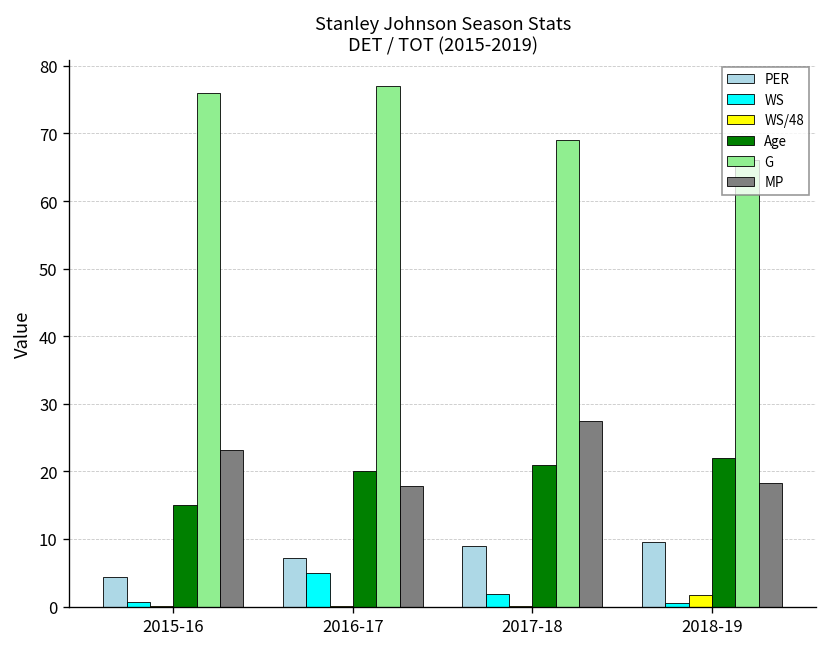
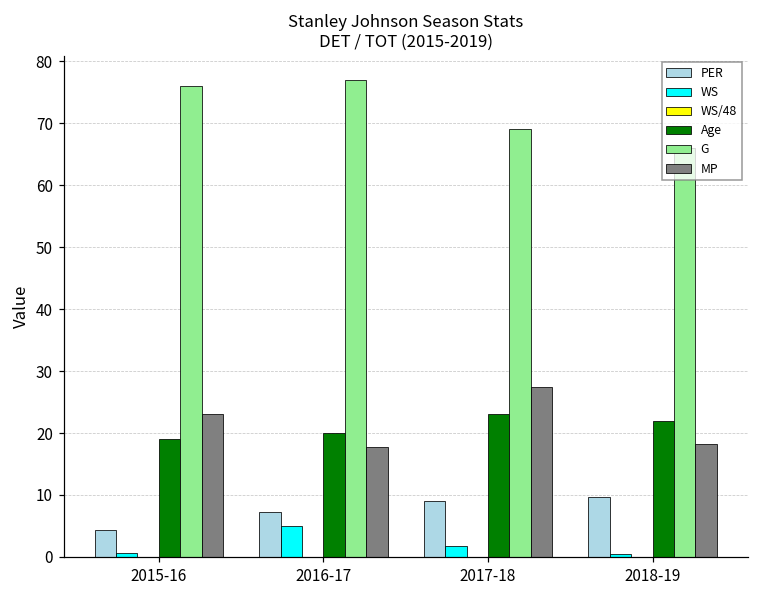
  {
    "PER": {
      "2015-16": 4,
      "2016-17": 7,
      "2017-18": 9,
      "2018-19": 10
    },
    "WS": {
      "2015-16": 1,
      "2016-17": 5,
      "2017-18": 2,
      "2018-19": 1
    },
    "WS/48": {
-     "2018-19": 2
+     "2018-19": 0
    },
    "Age": {
-     "2015-16": 15,
+     "2015-16": 19,
      "2016-17": 20,
-     "2017-18": 21,
+     "2017-18": 23,
      "2018-19": 22
    },
    "G": {
      "2015-16": 76,
      "2016-17": 77,
      "2017-18": 69
    },
    "MP": {
      "2015-16": 23,
      "2016-17": 18,
      "2017-18": 27,
      "2018-19": 18
    }
  }
